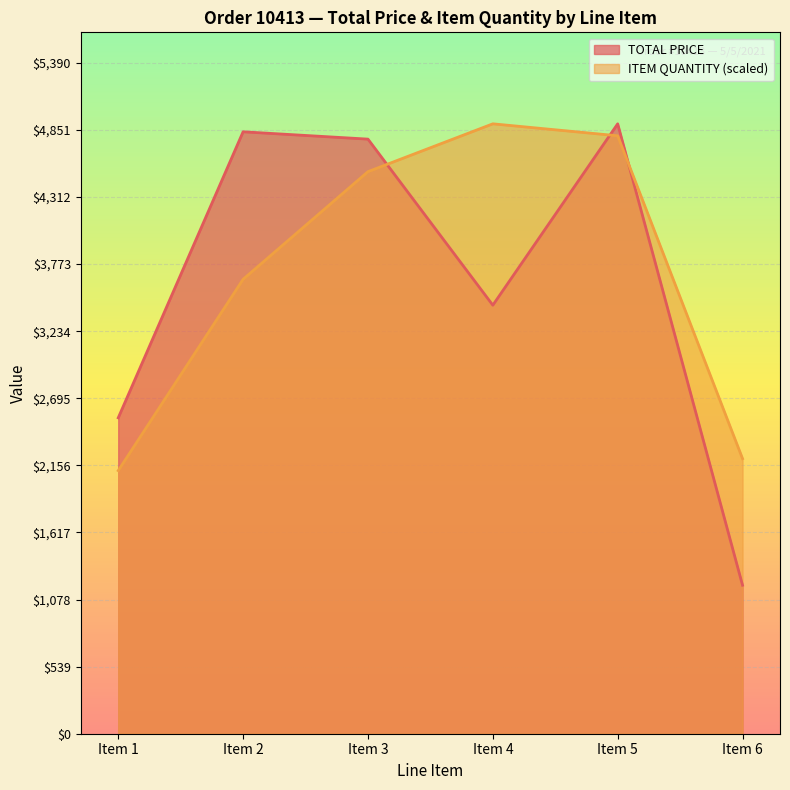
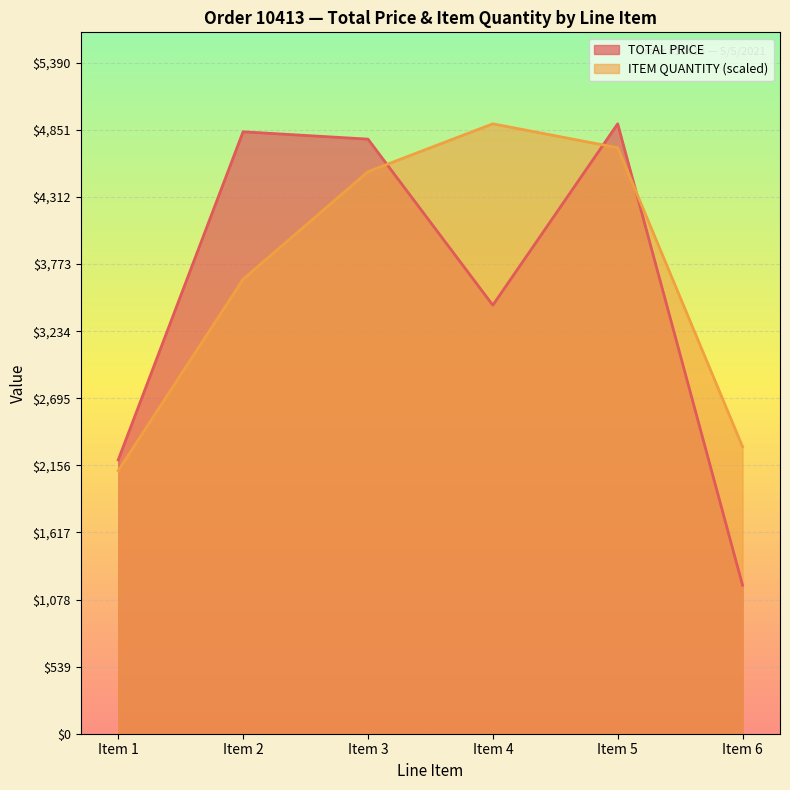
  {
    "TOTAL PRICE": {
-     "Item 1": "$2,540",
+     "Item 1": "$2,200",
      "Item 2": "$4,840",
      "Item 3": "$4,780",
      "Item 4": "$3,440",
      "Item 5": "$4,900",
      "Item 6": "$1,190"
    },
    "ITEM QUANTITY (scaled)": {
      "Item 1": "$2,110",
      "Item 2": "$3,650",
      "Item 3": "$4,520",
      "Item 4": "$4,900",
-     "Item 5": "$4,800",
-     "Item 6": "$2,210"
+     "Item 5": "$4,710",
+     "Item 6": "$2,310"
    }
  }
